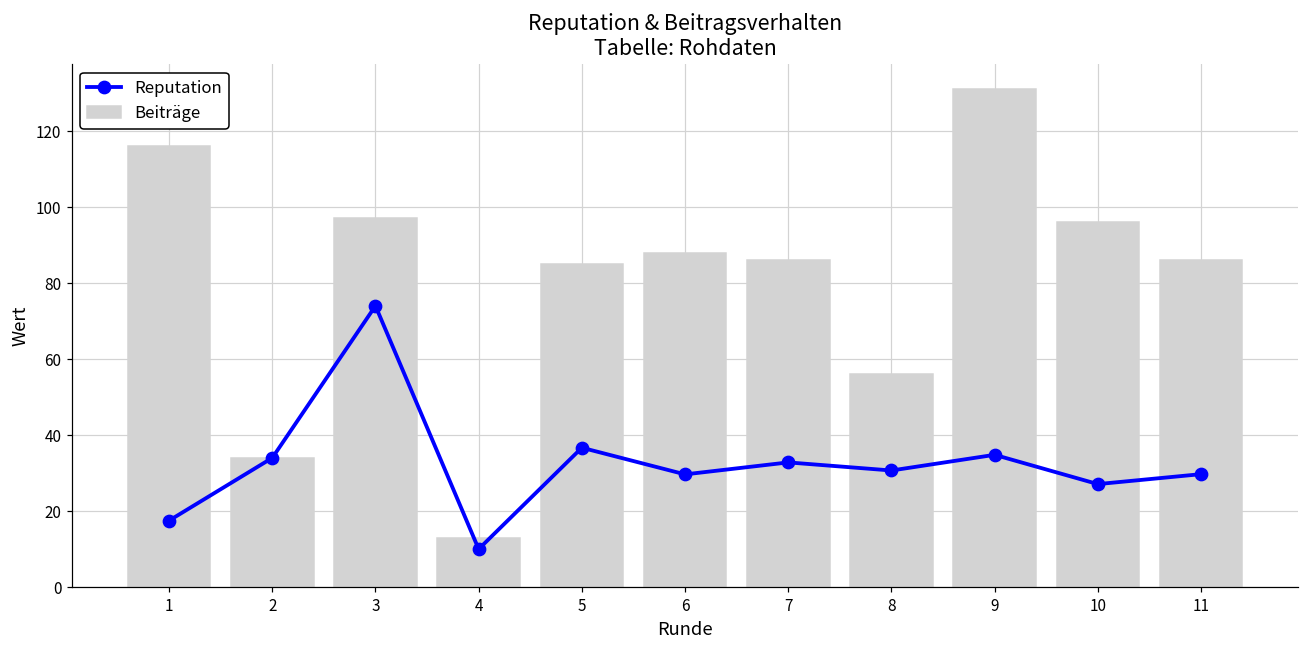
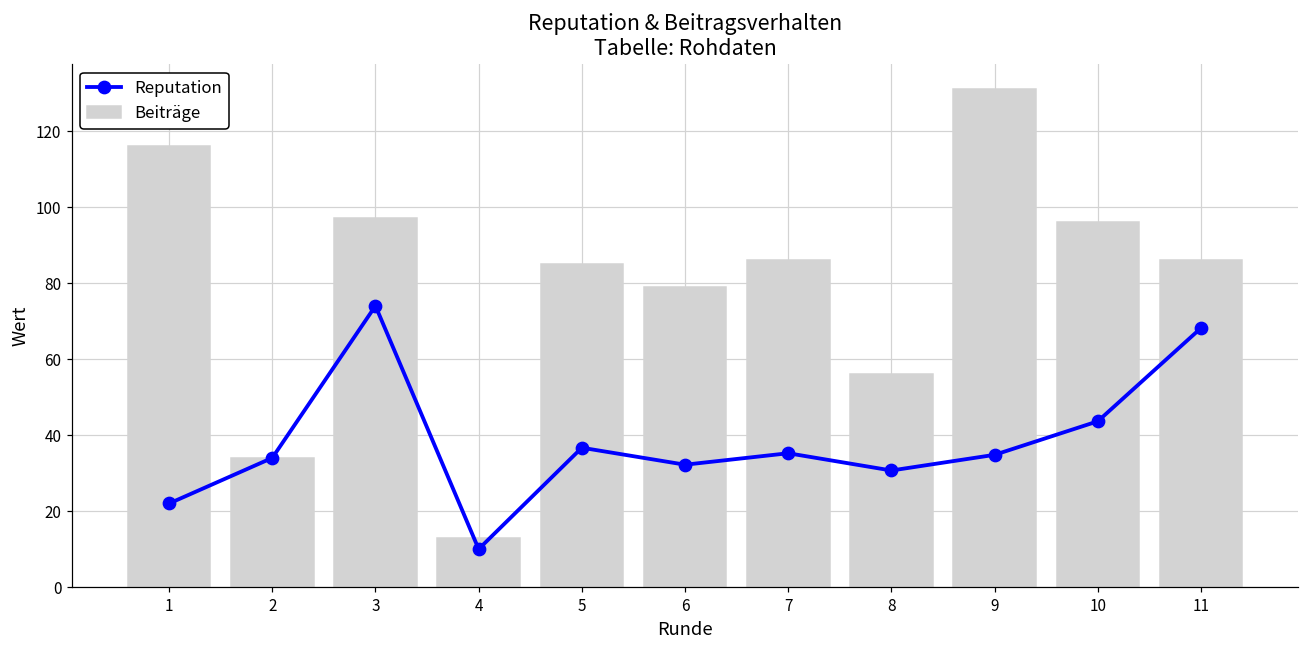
  {
    "Reputation": {
-     "1": 18,
+     "1": 22,
      "2": 34,
      "3": 74,
      "4": 10,
      "5": 37,
-     "6": 30,
-     "7": 33,
+     "6": 32,
+     "7": 35,
      "8": 31,
      "9": 35,
-     "10": 27,
-     "11": 30
+     "10": 44,
+     "11": 68
    },
    "Beiträge": {
      "1": 116,
      "2": 34,
      "3": 97,
      "4": 13,
      "5": 85,
-     "6": 88,
+     "6": 79,
      "7": 86,
      "8": 56,
      "9": 131,
      "10": 96,
      "11": 86
    }
  }
